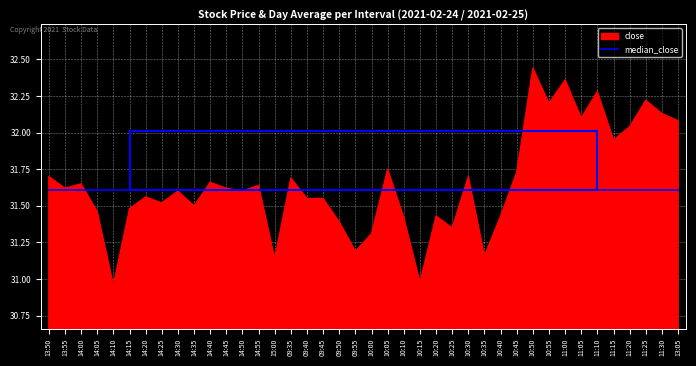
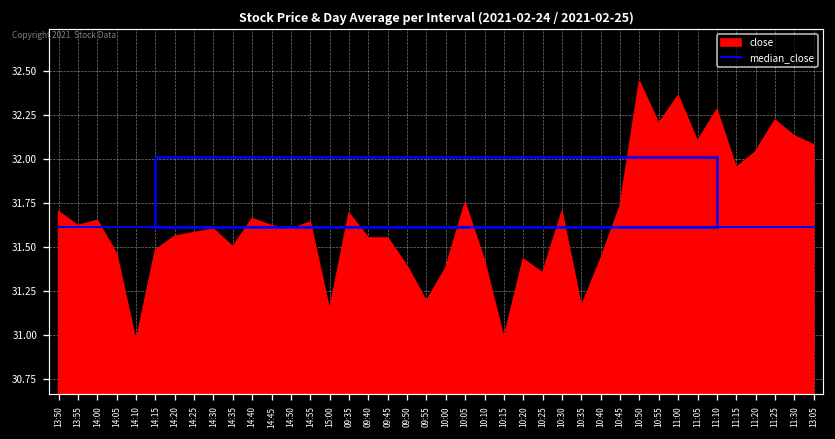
  {
    "median_close": {
      "13:50": 31.61,
      "14:00": 31.61,
      "14:05": 31.61,
      "14:10": 31.61,
      "14:15": 31.61,
      "14:20": 31.61,
      "14:25": 31.61,
      "14:35": 31.61,
      "14:40": 31.61,
      "14:55": 31.61,
      "15:00": 31.61,
      "09:35": 31.61,
      "09:40": 31.61,
      "09:45": 31.61,
      "09:50": 31.61,
      "09:55": 31.61,
      "10:00": 31.61,
      "10:05": 31.61,
      "10:10": 31.61,
      "10:15": 31.61,
      "10:20": 31.61,
      "10:25": 31.61,
      "10:30": 31.61,
      "10:35": 31.61,
      "10:40": 31.61,
      "10:45": 31.61,
      "10:50": 31.61,
      "10:55": 31.61,
      "11:00": 31.61,
      "11:05": 31.61,
      "11:10": 31.61,
      "11:15": 31.61,
      "11:20": 31.61,
      "11:25": 31.61,
      "11:30": 31.61,
      "13:05": 31.61
    },
    "close": {
      "13:50": 31.70,
      "14:00": 31.65,
      "14:05": 31.46,
      "14:10": 30.96,
      "14:15": 31.48,
      "14:20": 31.56,
-     "14:25": 31.52,
+     "14:25": 31.58,
      "14:35": 31.50,
      "14:40": 31.66,
      "14:55": 31.64,
      "15:00": 31.14,
      "09:35": 31.69,
      "09:40": 31.55,
      "09:45": 31.55,
      "09:50": 31.39,
      "09:55": 31.19,
-     "10:00": 31.31,
+     "10:00": 31.38,
      "10:05": 31.75,
      "10:10": 31.42,
      "10:15": 30.98,
      "10:20": 31.43,
      "10:25": 31.35,
      "10:30": 31.70,
      "10:35": 31.16,
      "10:40": 31.43,
      "10:45": 31.73,
      "10:50": 32.44,
      "10:55": 32.20,
      "11:00": 32.36,
      "11:05": 32.10,
      "11:10": 32.28,
      "11:15": 31.95,
      "11:20": 32.04,
      "11:25": 32.22,
      "11:30": 32.13,
      "13:05": 32.08
    }
  }
